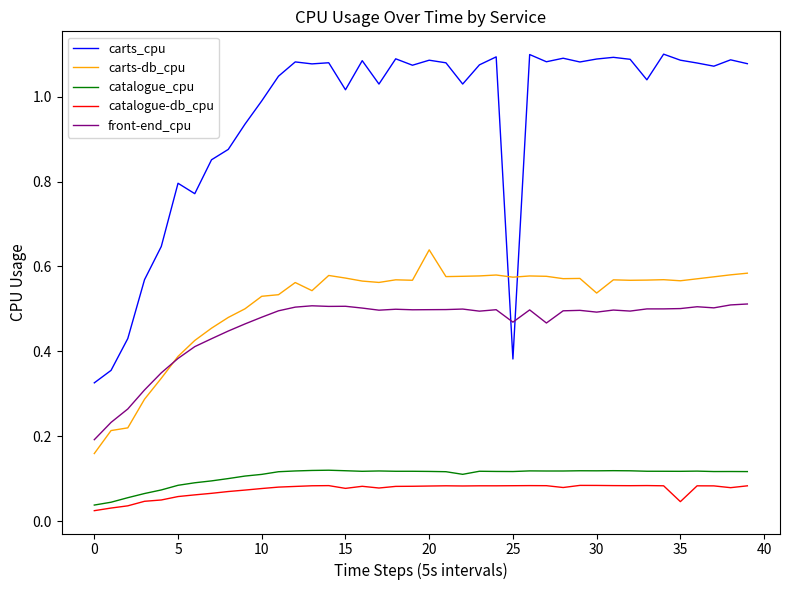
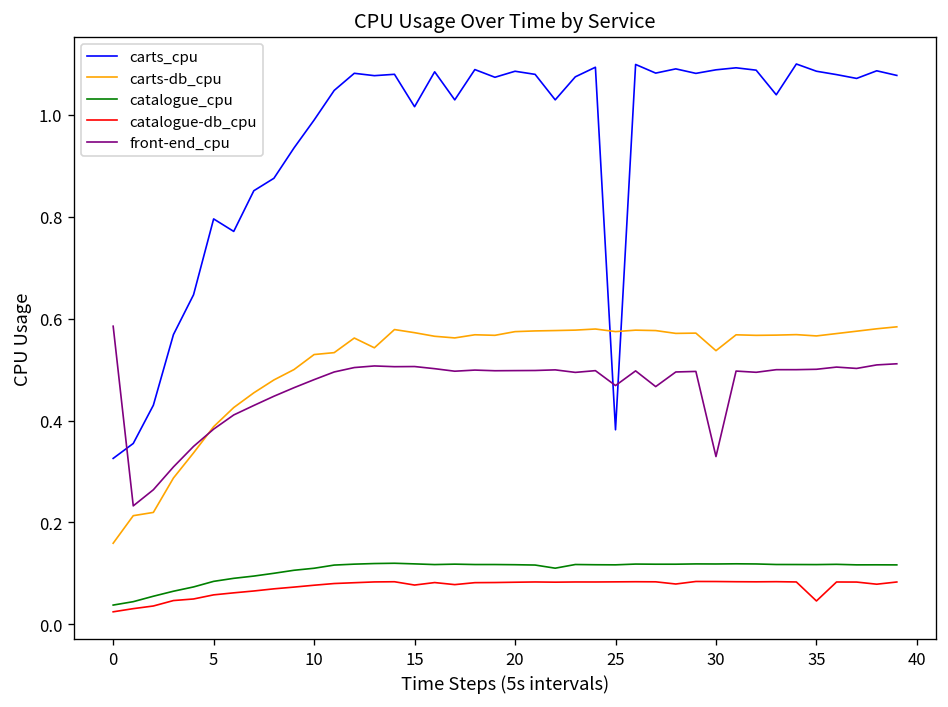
  {
    "carts_cpu": {
      "0": 0.33,
      "5": 0.80,
      "10": 0.99,
      "15": 1.02,
      "20": 1.09,
      "25": 0.38,
      "30": 1.09,
      "35": 1.09
    },
    "carts-db_cpu": {
      "0": 0.16,
      "10": 0.53,
      "15": 0.57,
-     "20": 0.64,
+     "20": 0.57,
      "25": 0.57,
      "30": 0.54,
      "35": 0.57
    },
    "catalogue_cpu": {
      "0": 0.04,
      "5": 0.08,
      "10": 0.11,
      "15": 0.12,
      "20": 0.12,
      "25": 0.12,
      "30": 0.12,
      "35": 0.12
    },
    "catalogue-db_cpu": {
      "0": 0.02,
      "5": 0.06,
      "10": 0.08,
      "15": 0.08,
      "20": 0.08,
      "25": 0.08,
      "30": 0.08,
      "35": 0.05
    },
    "front-end_cpu": {
-     "0": 0.19,
+     "0": 0.59,
      "10": 0.48,
      "15": 0.51,
      "20": 0.50,
      "25": 0.47,
-     "30": 0.49,
+     "30": 0.33,
      "35": 0.50
    }
  }
